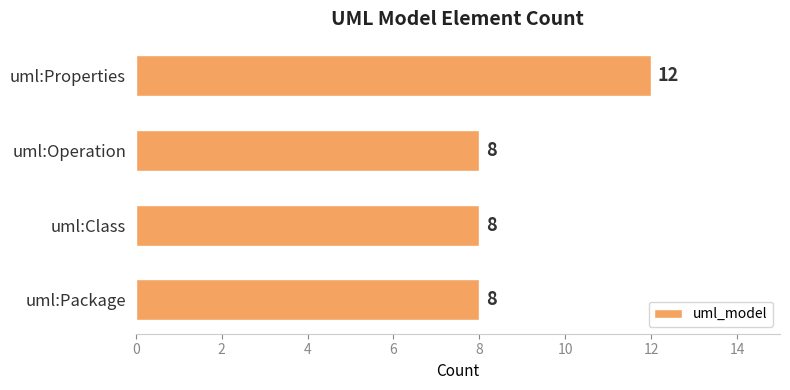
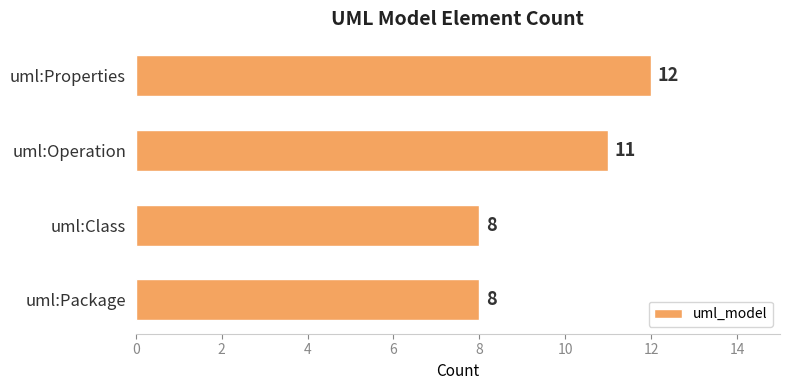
  {
    "uml:Properties": 12,
-   "uml:Operation": 8,
+   "uml:Operation": 11,
    "uml:Class": 8,
    "uml:Package": 8
  }
